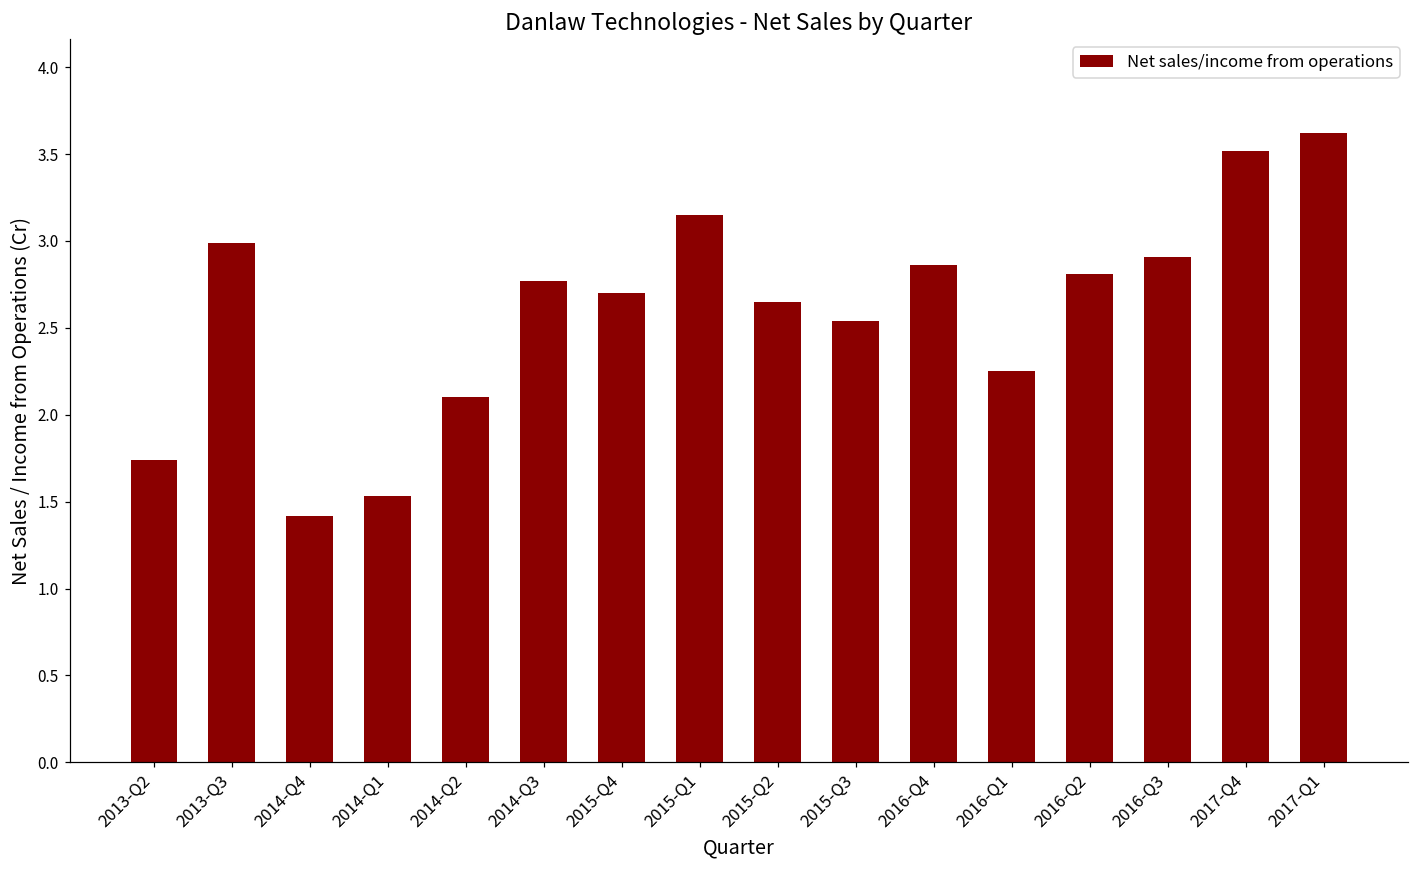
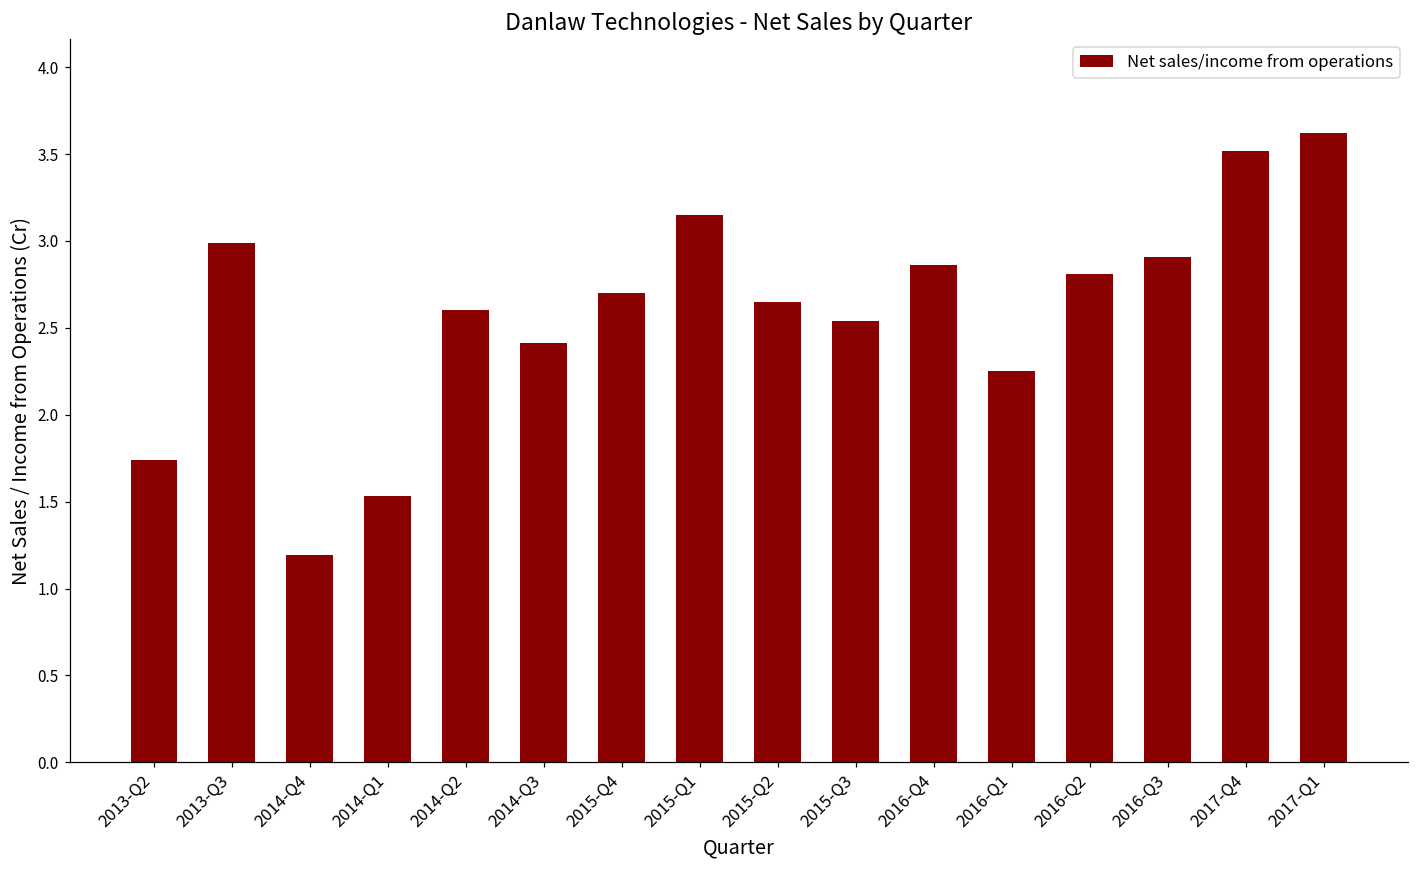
  {
    "2013-Q2": 1.74,
    "2013-Q3": 2.99,
-   "2014-Q4": 1.42,
+   "2014-Q4": 1.19,
    "2014-Q1": 1.53,
-   "2014-Q2": 2.1,
-   "2014-Q3": 2.77,
+   "2014-Q2": 2.6,
+   "2014-Q3": 2.41,
    "2015-Q4": 2.70,
    "2015-Q1": 3.15,
    "2015-Q2": 2.65,
    "2015-Q3": 2.54,
    "2016-Q4": 2.86,
    "2016-Q1": 2.25,
    "2016-Q2": 2.81,
    "2016-Q3": 2.91,
    "2017-Q4": 3.52,
    "2017-Q1": 3.62
  }
